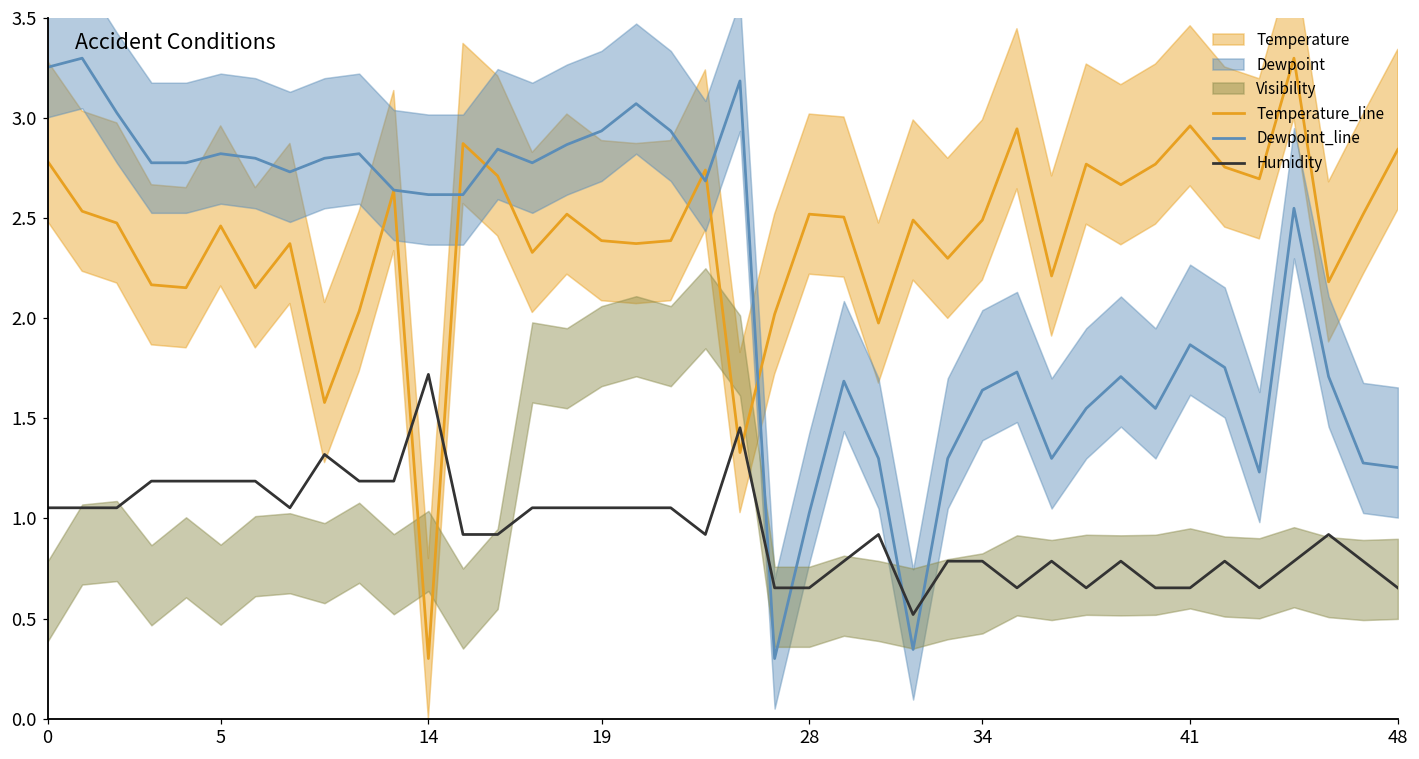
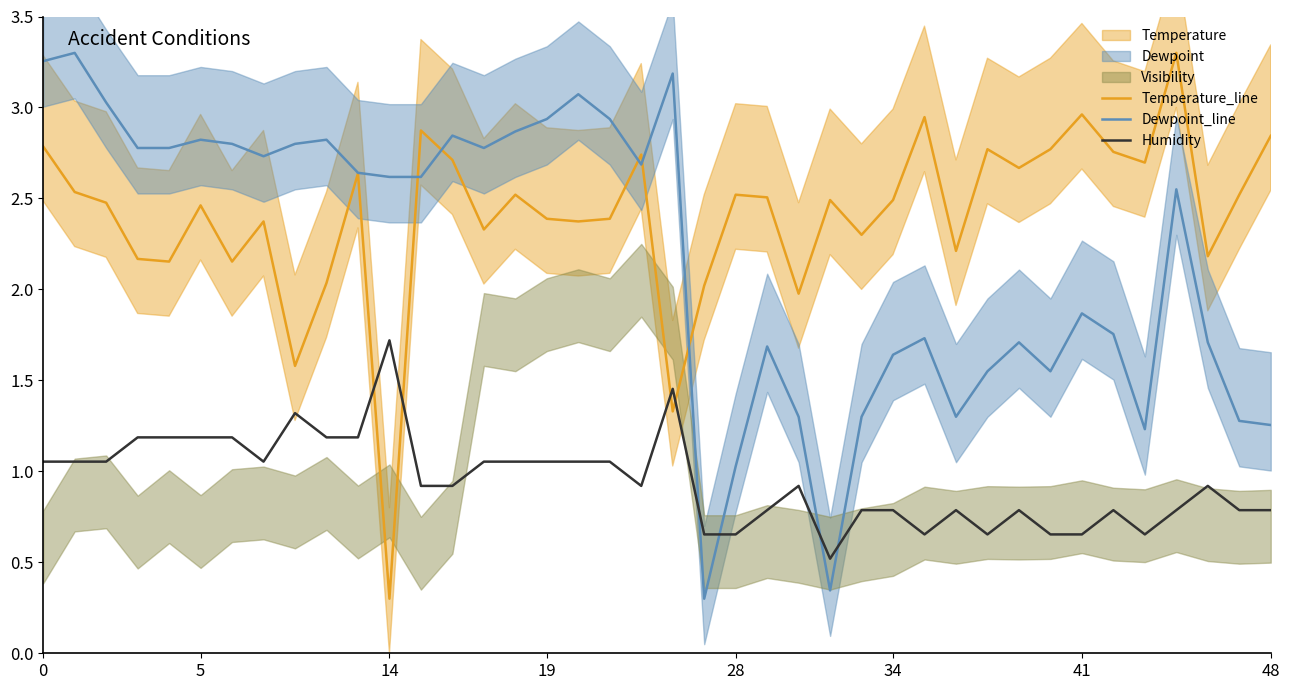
  {
    "Humidity": {
      "0": 1.05,
      "5": 1.19,
      "41": 0.65,
-     "48": 0.65
+     "48": 0.79
    }
  }
